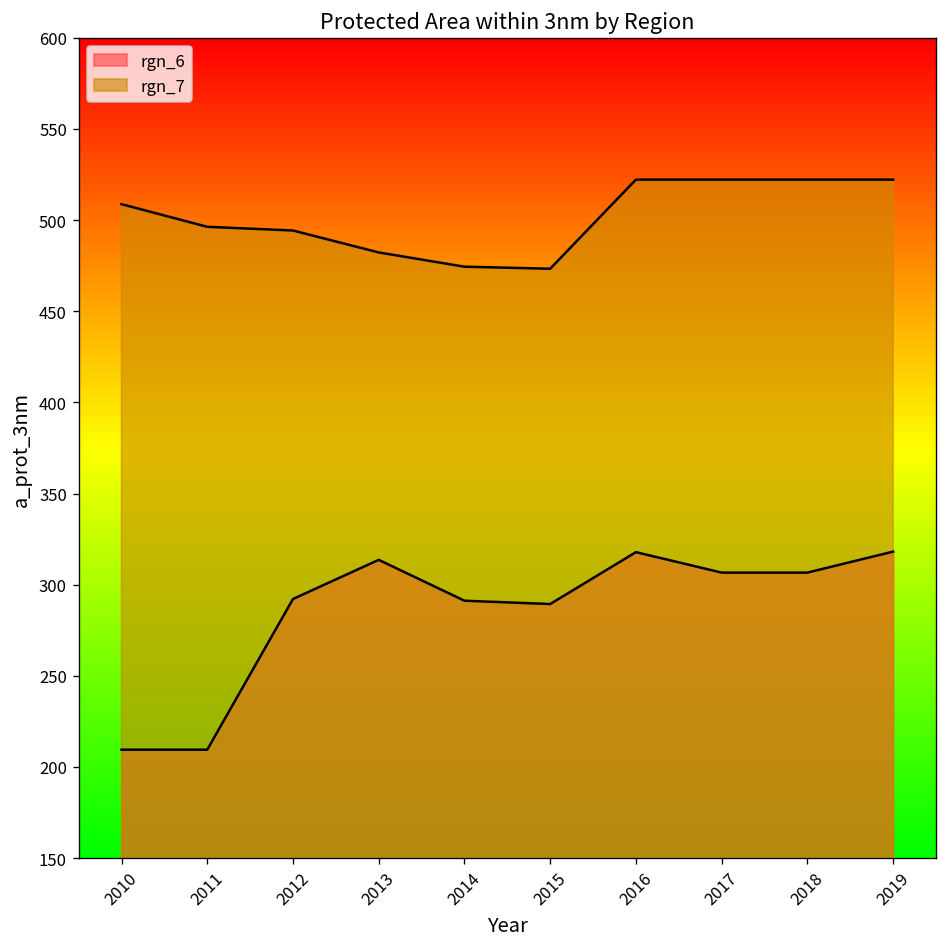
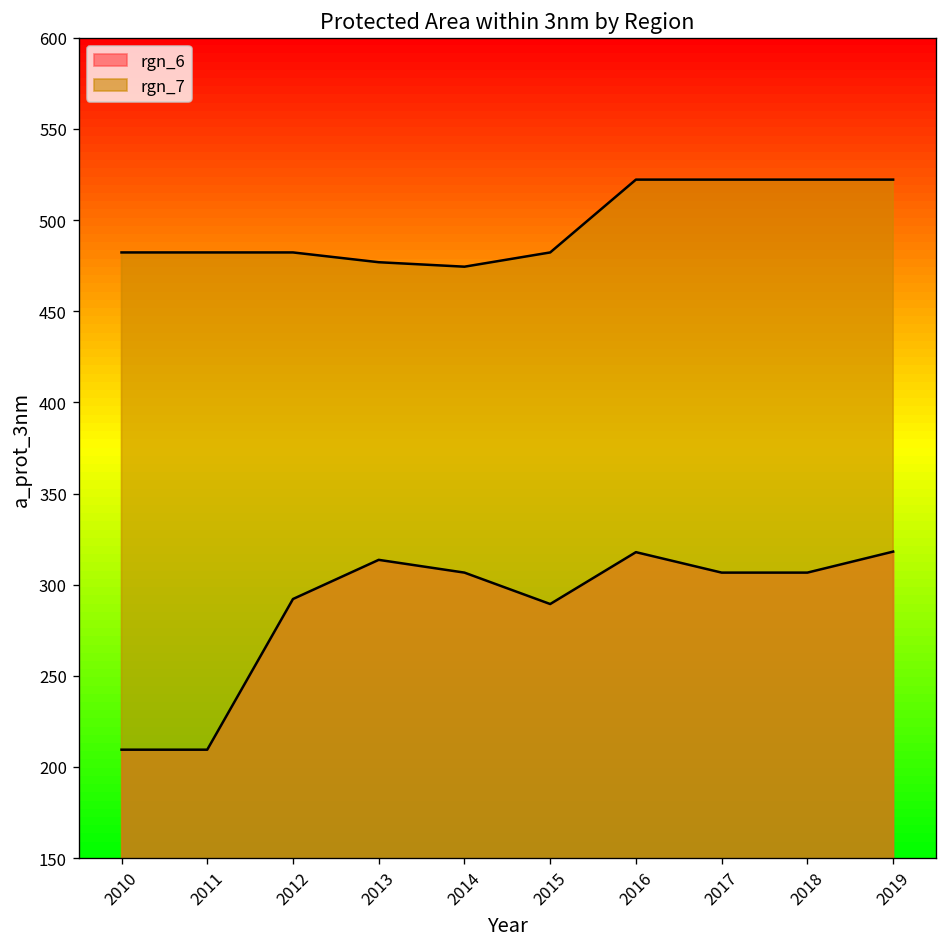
  {
    "rgn_6": {
      "2010": 209,
      "2011": 209,
      "2012": 292,
      "2013": 314,
-     "2014": 291,
+     "2014": 307,
      "2015": 289,
      "2016": 318,
      "2017": 307,
      "2018": 307,
      "2019": 318
    },
    "rgn_7": {
-     "2010": 509,
-     "2011": 496,
-     "2012": 494,
-     "2013": 482,
+     "2010": 482,
+     "2011": 482,
+     "2012": 482,
+     "2013": 477,
      "2014": 474,
-     "2015": 473,
+     "2015": 482,
      "2016": 522,
      "2017": 522,
      "2018": 522,
      "2019": 522
    }
  }
